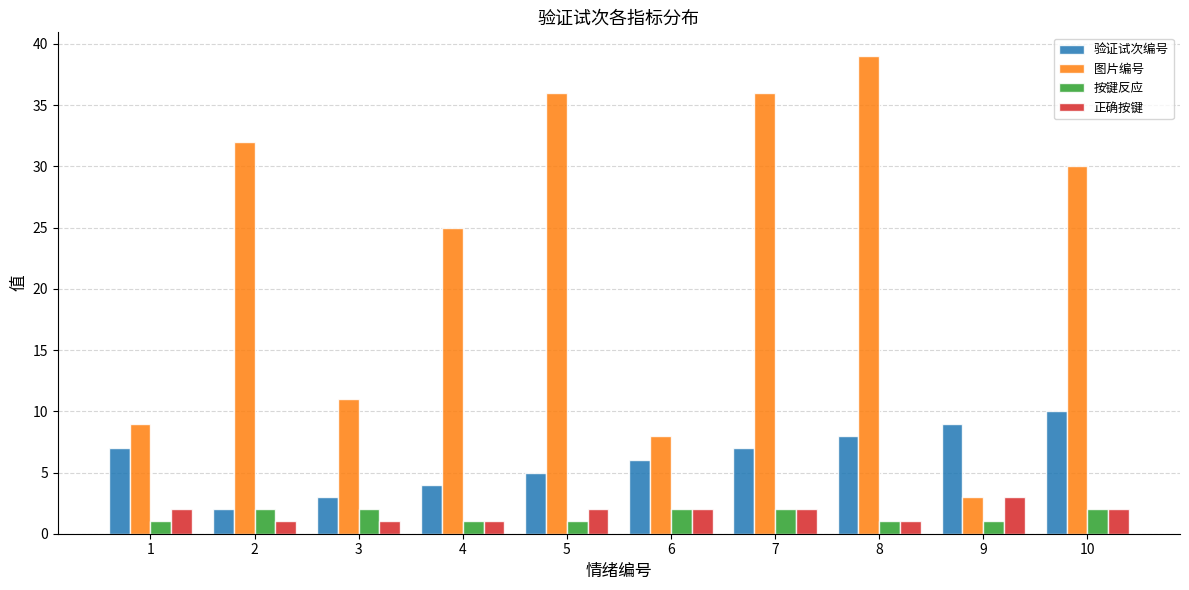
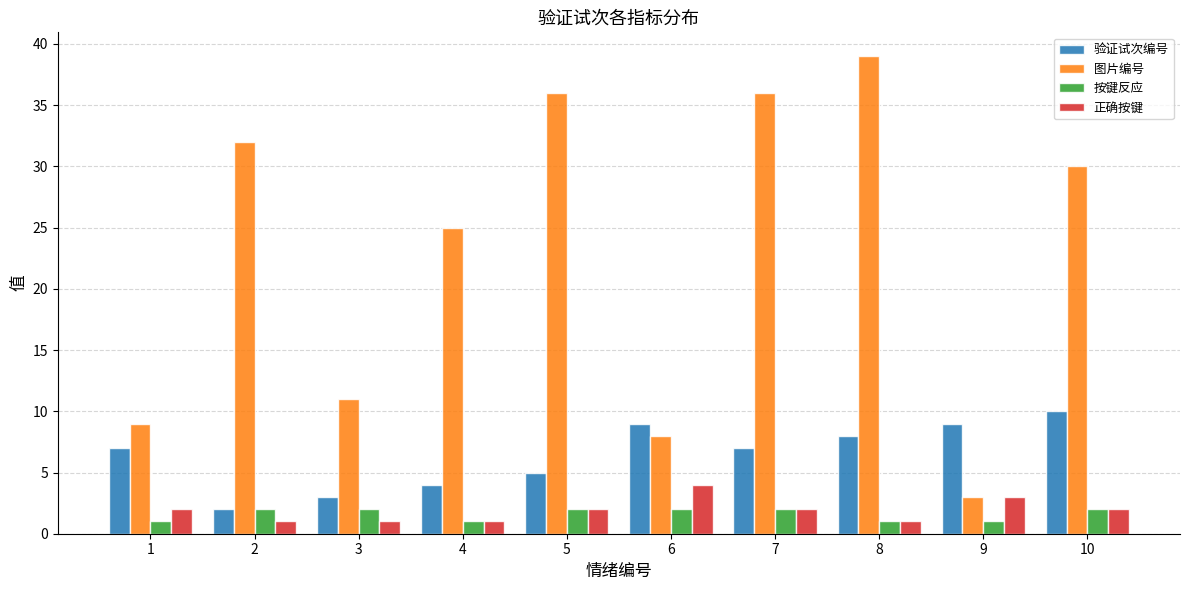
  {
    "验证试次编号": {
      "1": 7,
      "2": 2,
      "3": 3,
      "4": 4,
      "5": 5,
-     "6": 6,
+     "6": 9,
      "7": 7,
      "8": 8,
      "9": 9,
      "10": 10
    },
    "图片编号": {
      "1": 9,
      "2": 32,
      "3": 11,
      "4": 25,
      "5": 36,
      "6": 8,
      "7": 36,
      "8": 39,
      "9": 3,
      "10": 30
    },
    "按键反应": {
      "1": 1,
      "2": 2,
      "3": 2,
      "4": 1,
-     "5": 1,
+     "5": 2,
      "6": 2,
      "7": 2,
      "8": 1,
      "9": 1,
      "10": 2
    },
    "正确按键": {
      "1": 2,
      "2": 1,
      "3": 1,
      "4": 1,
      "5": 2,
-     "6": 2,
+     "6": 4,
      "7": 2,
      "8": 1,
      "9": 3,
      "10": 2
    }
  }
